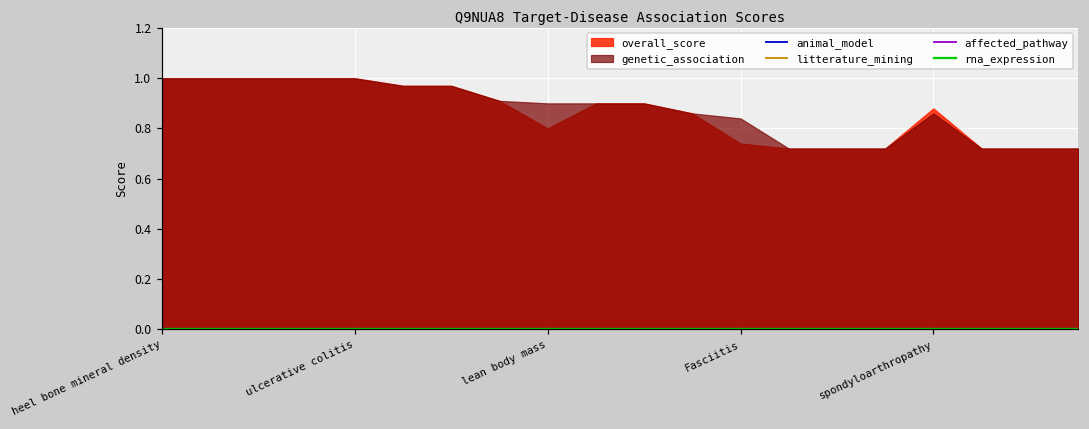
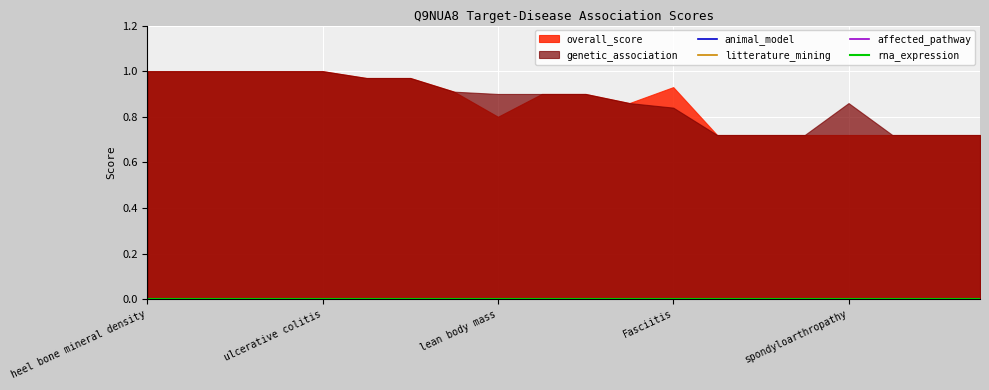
  {
    "rna_expression": {
      "heel bone mineral density": 0.00,
      "ulcerative colitis": 0.00,
      "lean body mass": 0.00,
      "Fasciitis": 0.00,
      "spondyloarthropathy": 0.00
    },
    "overall_score": {
      "lean body mass": 0.80,
-     "Fasciitis": 0.74,
-     "spondyloarthropathy": 0.88
+     "Fasciitis": 0.93,
+     "spondyloarthropathy": 0.72
    },
    "genetic_association": {
      "lean body mass": 0.90,
      "Fasciitis": 0.84,
      "spondyloarthropathy": 0.86
    }
  }
